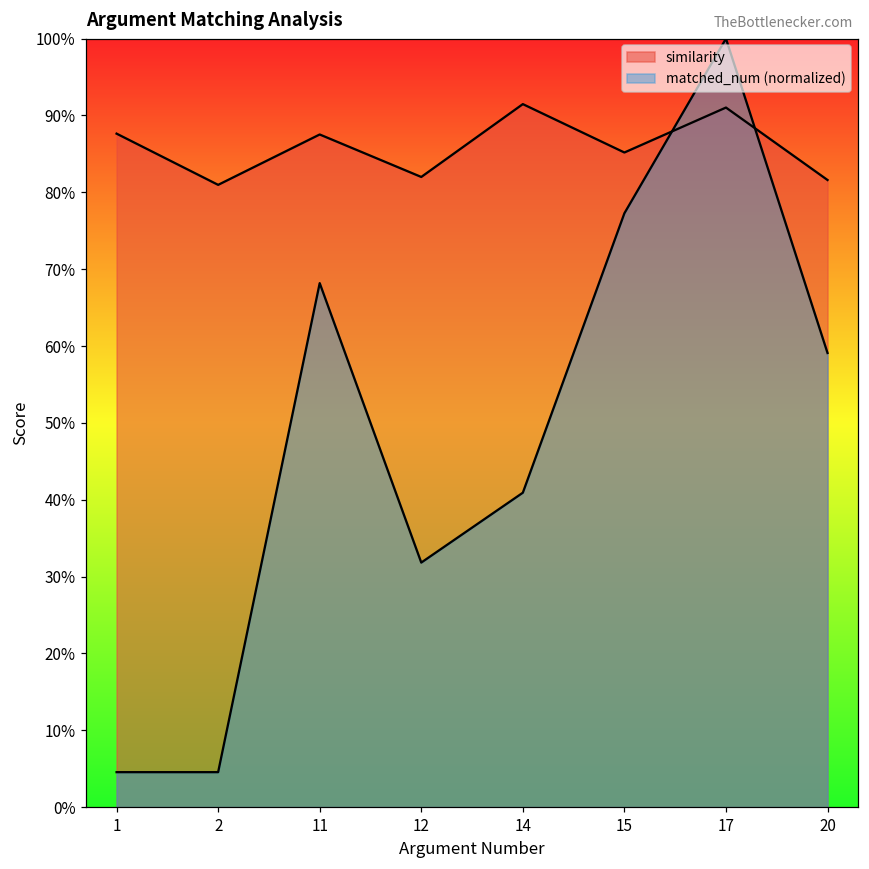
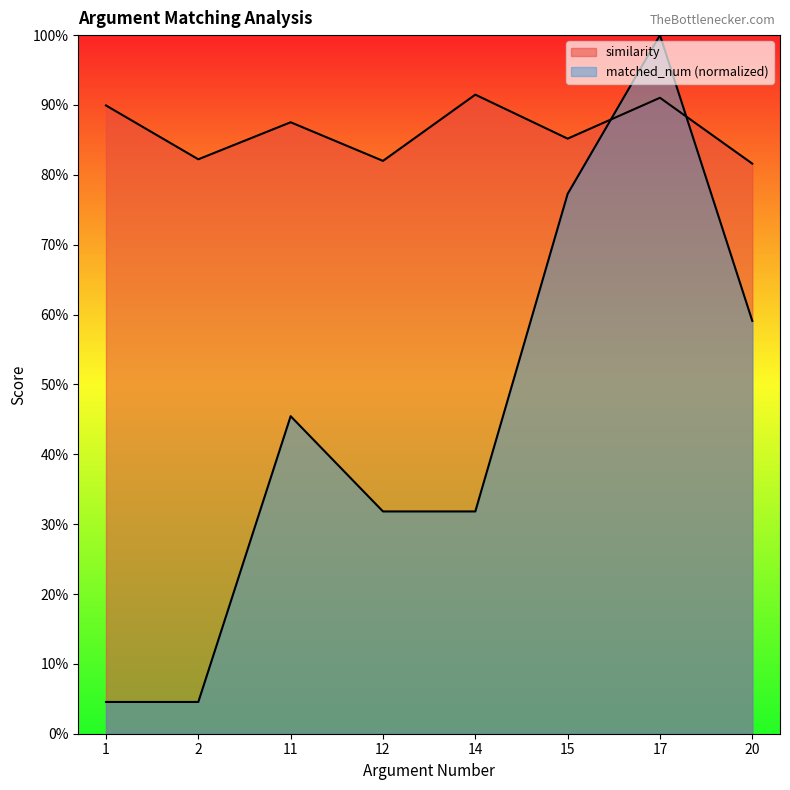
  {
    "similarity": {
-     "1": "88%",
-     "2": "81%",
+     "1": "90%",
+     "2": "82%",
      "11": "88%",
      "12": "82%",
      "14": "91%",
      "15": "85%",
      "17": "91%",
      "20": "82%"
    },
    "matched_num (normalized)": {
      "1": "5%",
      "2": "5%",
-     "11": "68%",
+     "11": "45%",
      "12": "32%",
-     "14": "41%",
+     "14": "32%",
      "15": "77%",
      "17": "100%",
      "20": "59%"
    }
  }
